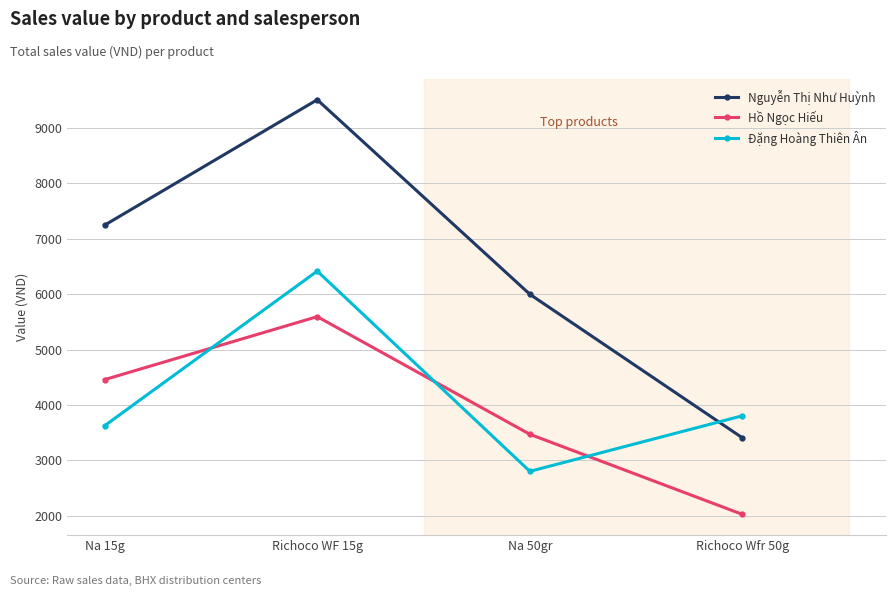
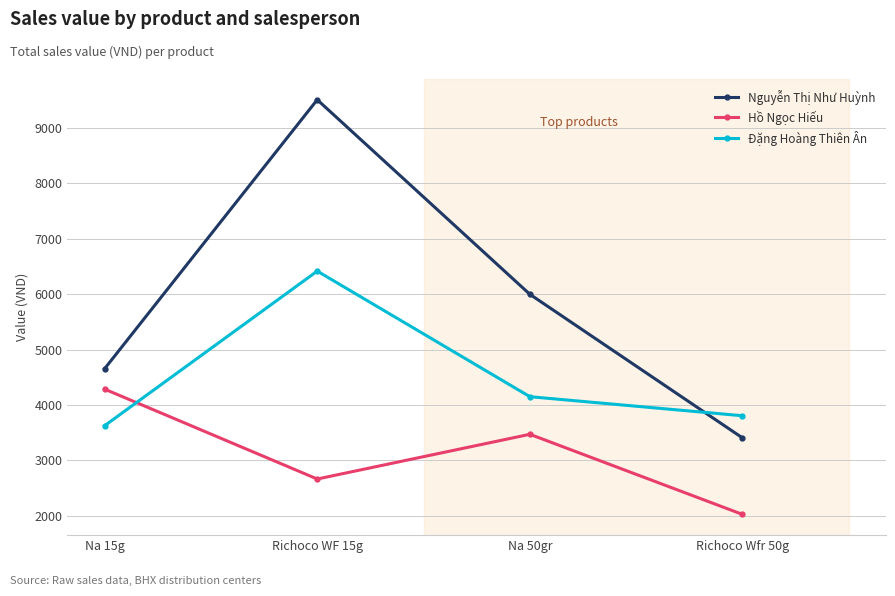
  {
    "Nguyễn Thị Như Huỳnh": {
-     "Na 15g": 7200,
+     "Na 15g": 4700,
      "Richoco WF 15g": 9500,
      "Na 50gr": 6000,
      "Richoco Wfr 50g": 3400
    },
    "Hồ Ngọc Hiếu": {
-     "Na 15g": 4500,
-     "Richoco WF 15g": 5600,
+     "Na 15g": 4300,
+     "Richoco WF 15g": 2700,
      "Na 50gr": 3500,
      "Richoco Wfr 50g": 2000
    },
    "Đặng Hoàng Thiên Ân": {
      "Na 15g": 3600,
      "Richoco WF 15g": 6400,
-     "Na 50gr": 2800,
+     "Na 50gr": 4200,
      "Richoco Wfr 50g": 3800
    }
  }
